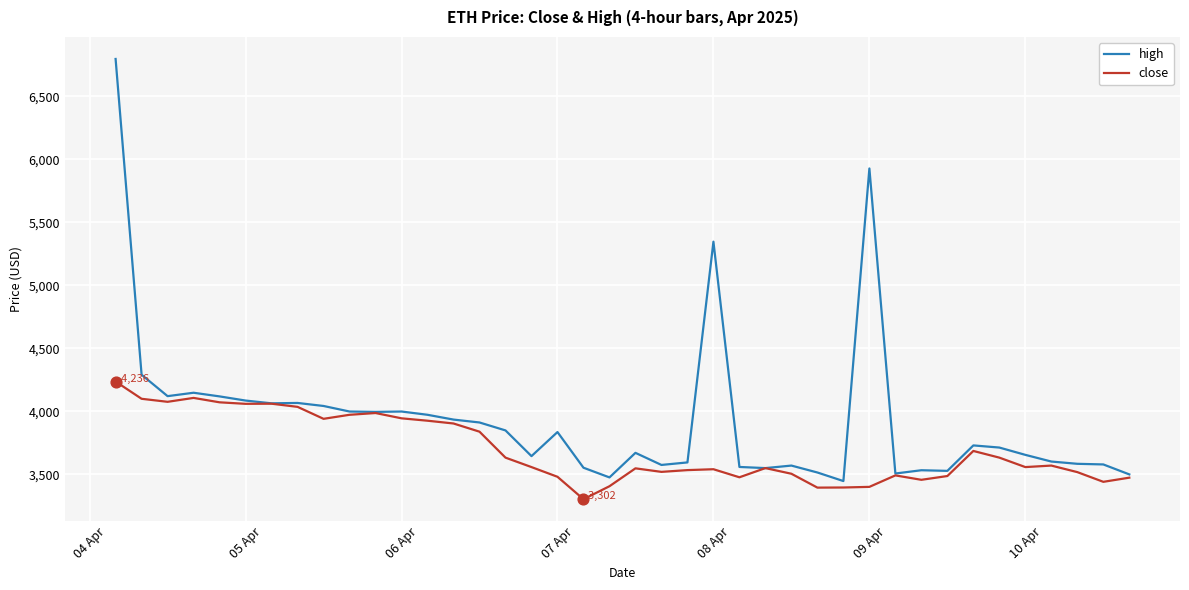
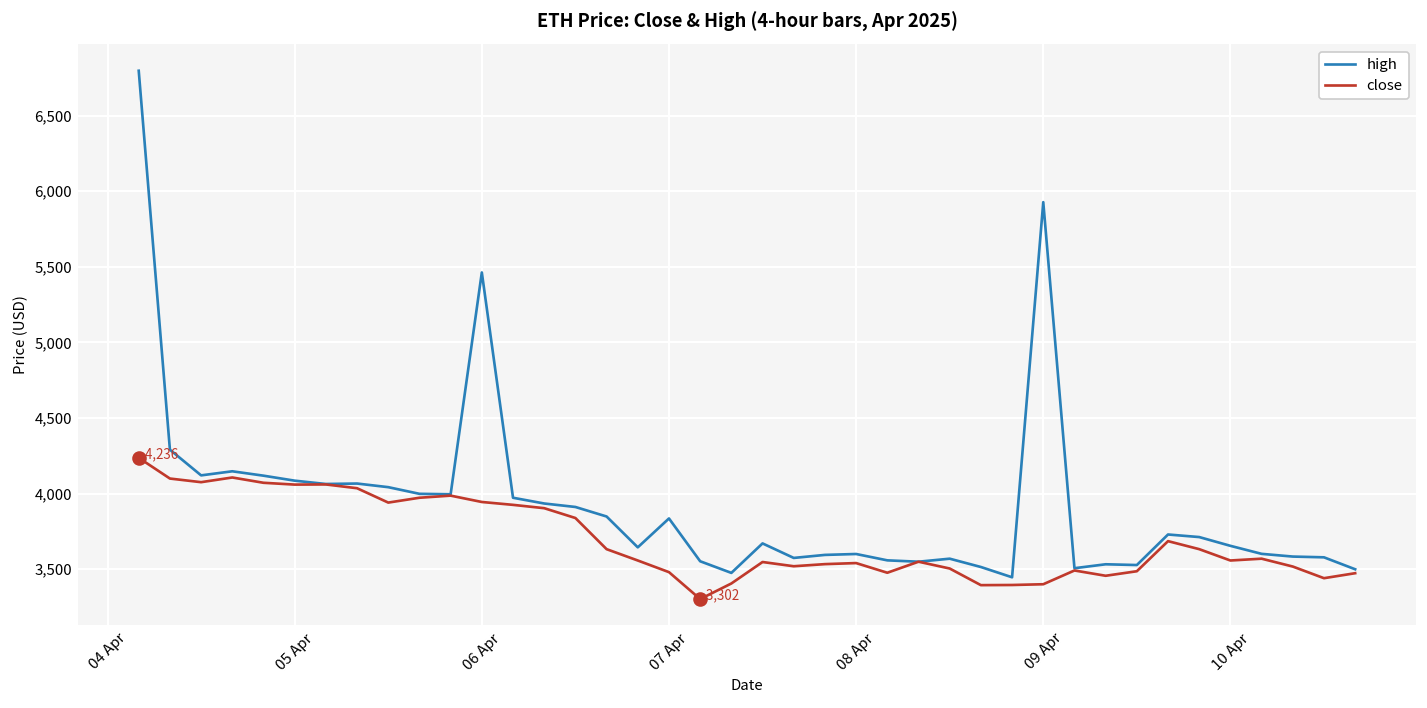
  {
    "high": {
      "05 Apr": "4,090",
-     "06 Apr": "4,000",
+     "06 Apr": "5,460",
      "07 Apr": "3,840",
-     "08 Apr": "5,350",
+     "08 Apr": "3,600",
      "09 Apr": "5,930",
      "10 Apr": "3,650"
    }
  }
